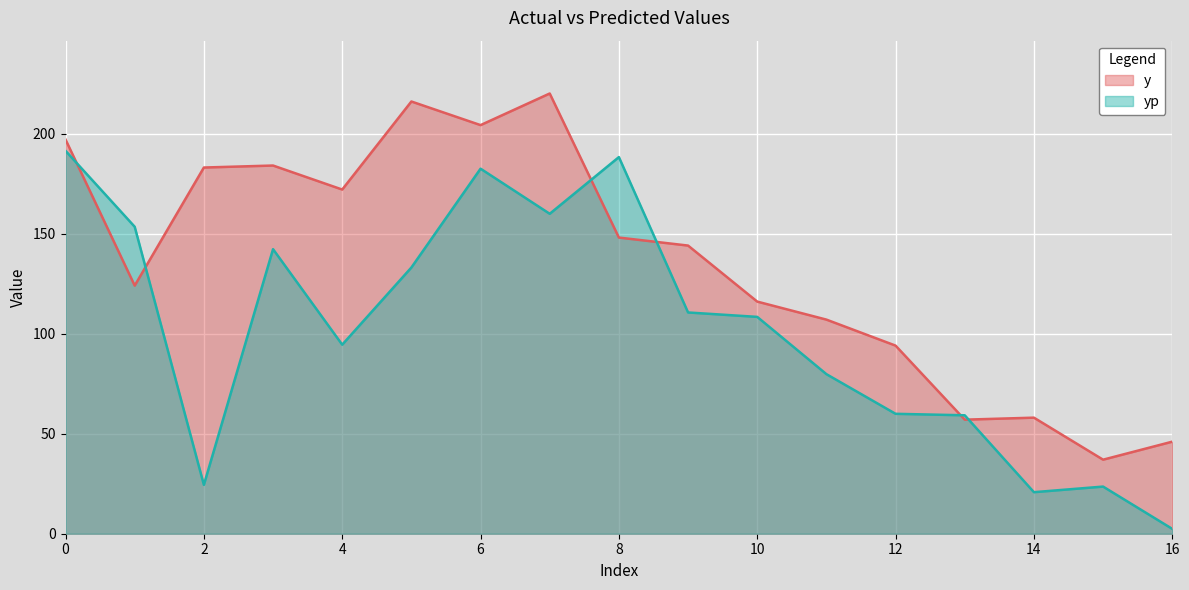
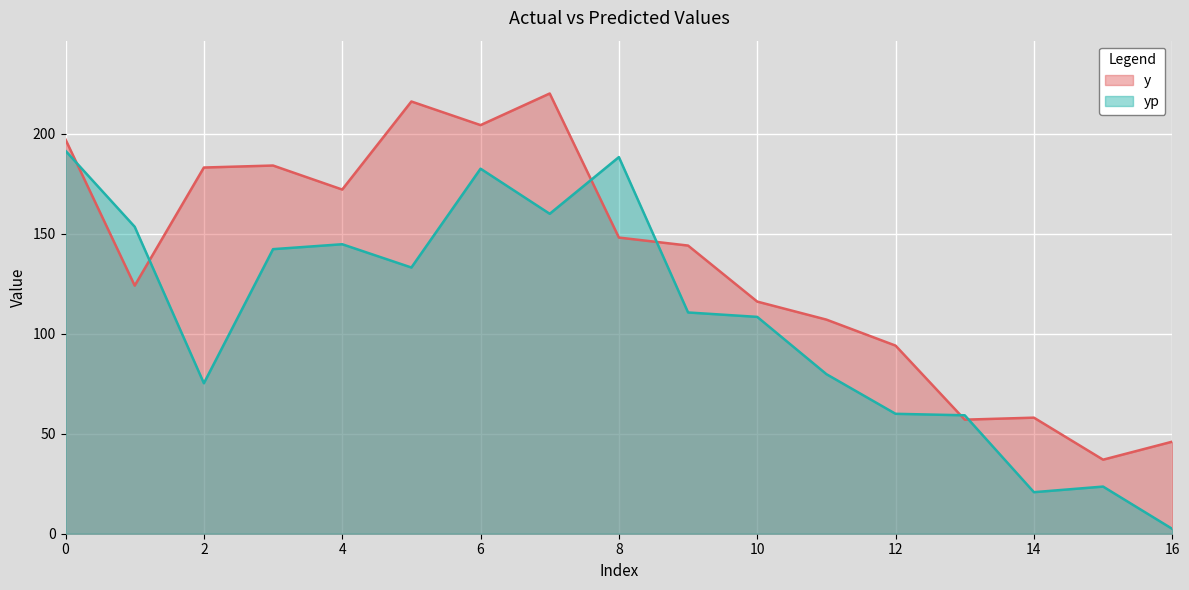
  {
    "y": {
      "0": 197,
      "2": 183,
      "4": 172,
      "6": 204,
      "8": 148,
      "10": 116,
      "12": 94,
      "14": 58,
      "16": 46
    },
    "yp": {
      "0": 191,
-     "2": 24,
-     "4": 94,
+     "2": 75,
+     "4": 145,
      "6": 182,
      "8": 188,
      "10": 108,
      "12": 60,
      "14": 21,
      "16": 2
    }
  }
